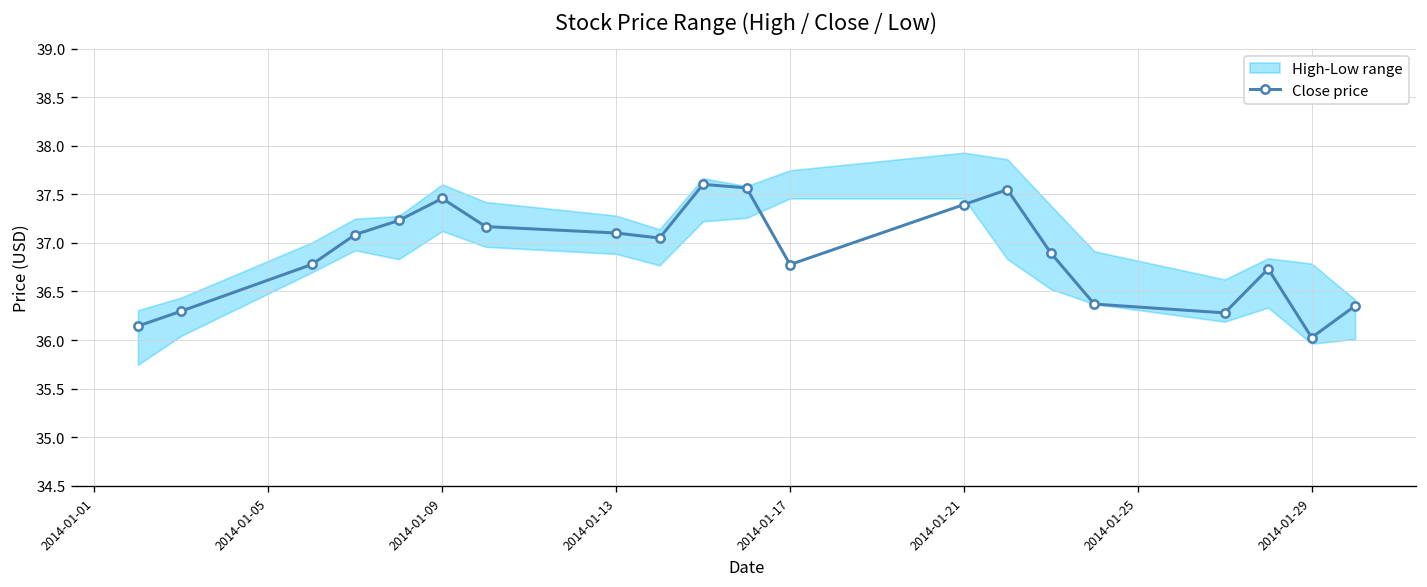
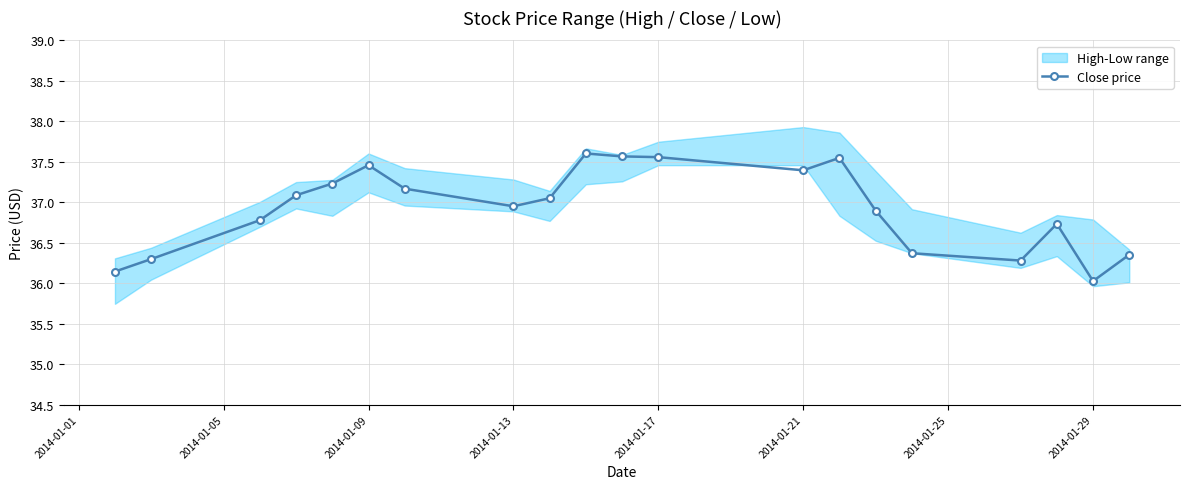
  {
    "Close price": {
      "2014-01-09": 37.5,
-     "2014-01-13": 37.1,
-     "2014-01-17": 36.8,
+     "2014-01-13": 37.0,
+     "2014-01-17": 37.6,
      "2014-01-21": 37.4,
      "2014-01-29": 36.0
    }
  }
